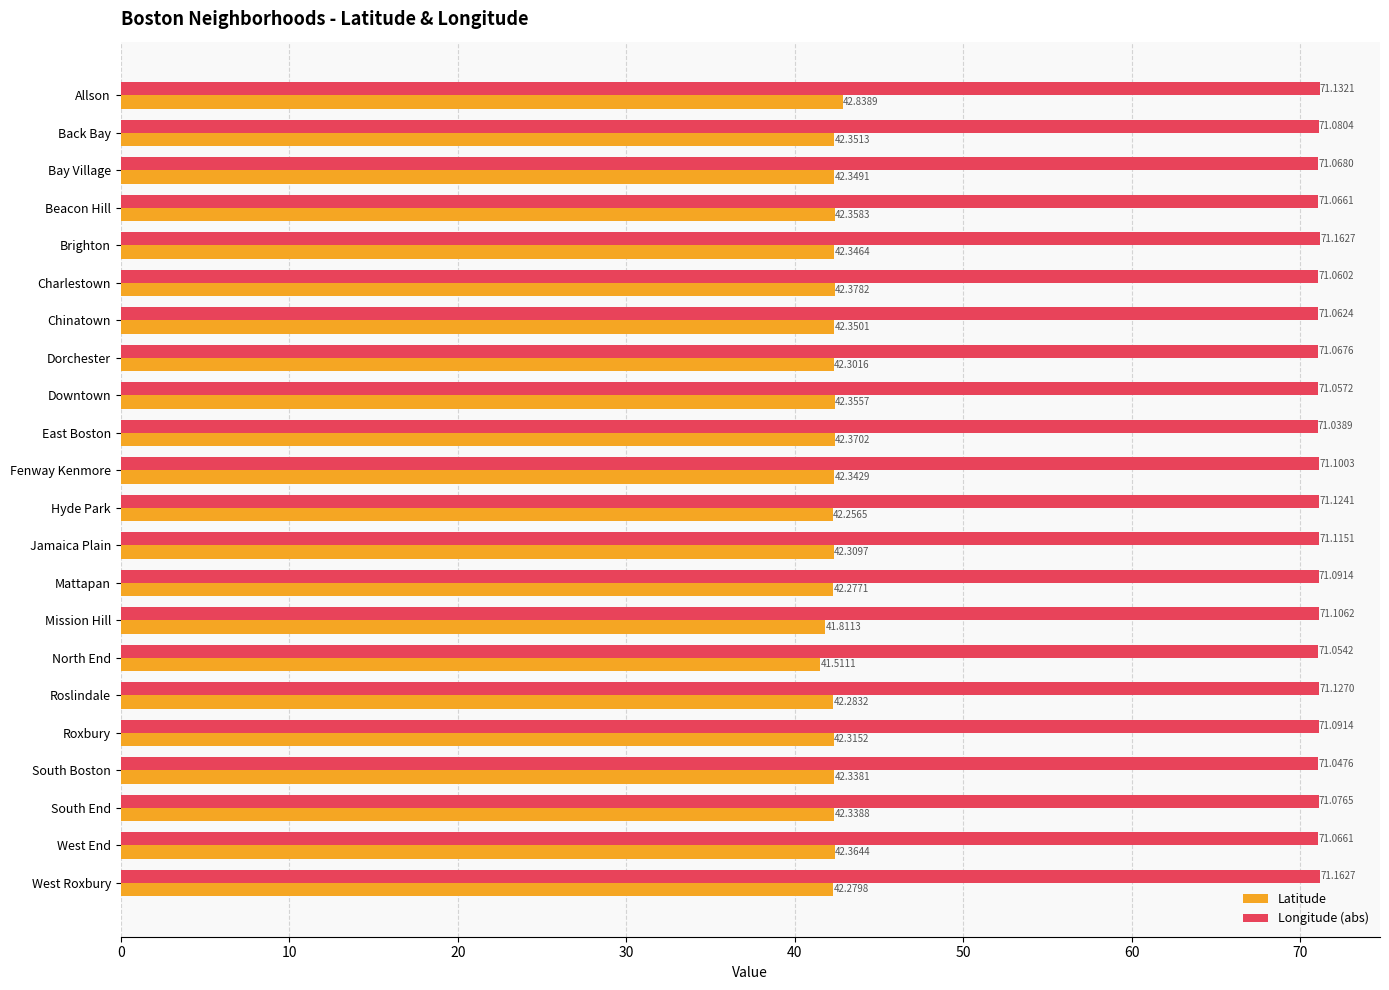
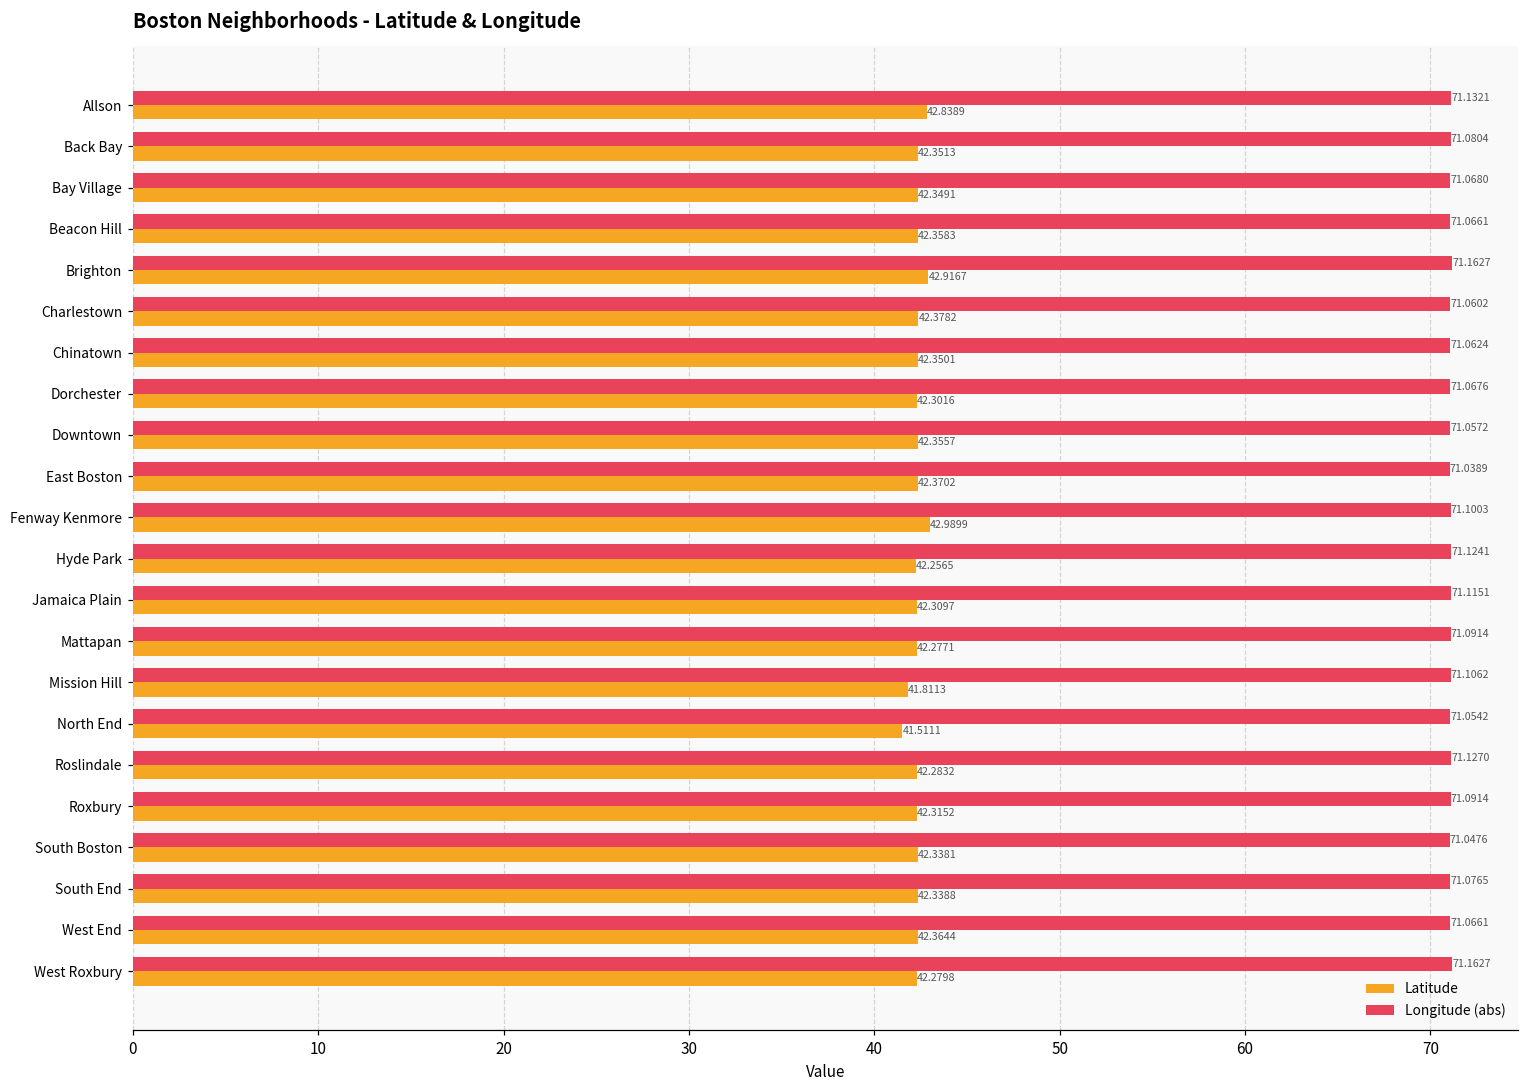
  {
    "Latitude": {
      "Allson": 42.8389,
      "Back Bay": 42.3513,
      "Bay Village": 42.3491,
      "Beacon Hill": 42.3583,
-     "Brighton": 42.3464,
+     "Brighton": 42.9167,
      "Charlestown": 42.3782,
      "Chinatown": 42.3501,
      "Dorchester": 42.3016,
      "Downtown": 42.3557,
      "East Boston": 42.3702,
-     "Fenway Kenmore": 42.3429,
+     "Fenway Kenmore": 42.9899,
      "Hyde Park": 42.2565,
      "Jamaica Plain": 42.3097,
      "Mattapan": 42.2771,
      "Mission Hill": 41.8113,
      "North End": 41.5111,
      "Roslindale": 42.2832,
      "Roxbury": 42.3152,
      "South Boston": 42.3381,
      "South End": 42.3388,
      "West End": 42.3644,
      "West Roxbury": 42.2798
    },
    "Longitude (abs)": {
      "Allson": 71.1321,
      "Back Bay": 71.0804,
      "Bay Village": 71.0680,
      "Beacon Hill": 71.0661,
      "Brighton": 71.1627,
      "Charlestown": 71.0602,
      "Chinatown": 71.0624,
      "Dorchester": 71.0676,
      "Downtown": 71.0572,
      "East Boston": 71.0389,
      "Fenway Kenmore": 71.1003,
      "Hyde Park": 71.1241,
      "Jamaica Plain": 71.1151,
      "Mattapan": 71.0914,
      "Mission Hill": 71.1062,
      "North End": 71.0542,
      "Roslindale": 71.1270,
      "Roxbury": 71.0914,
      "South Boston": 71.0476,
      "South End": 71.0765,
      "West End": 71.0661,
      "West Roxbury": 71.1627
    }
  }
